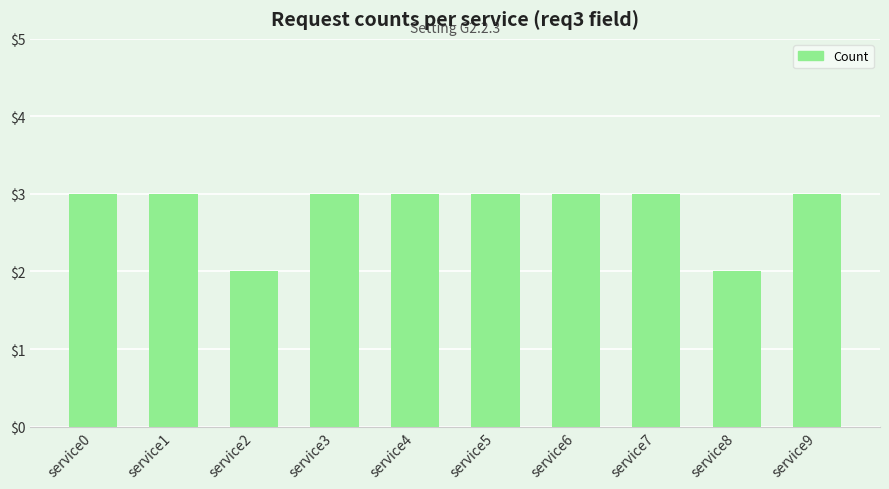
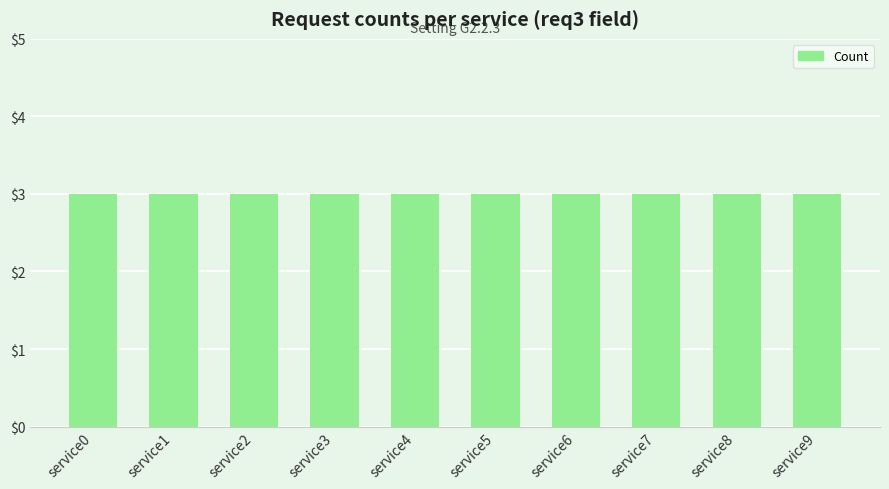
  {
    "service0": "$3",
    "service1": "$3",
-   "service2": "$2",
+   "service2": "$3",
    "service3": "$3",
    "service4": "$3",
    "service5": "$3",
    "service6": "$3",
    "service7": "$3",
-   "service8": "$2",
+   "service8": "$3",
    "service9": "$3"
  }
